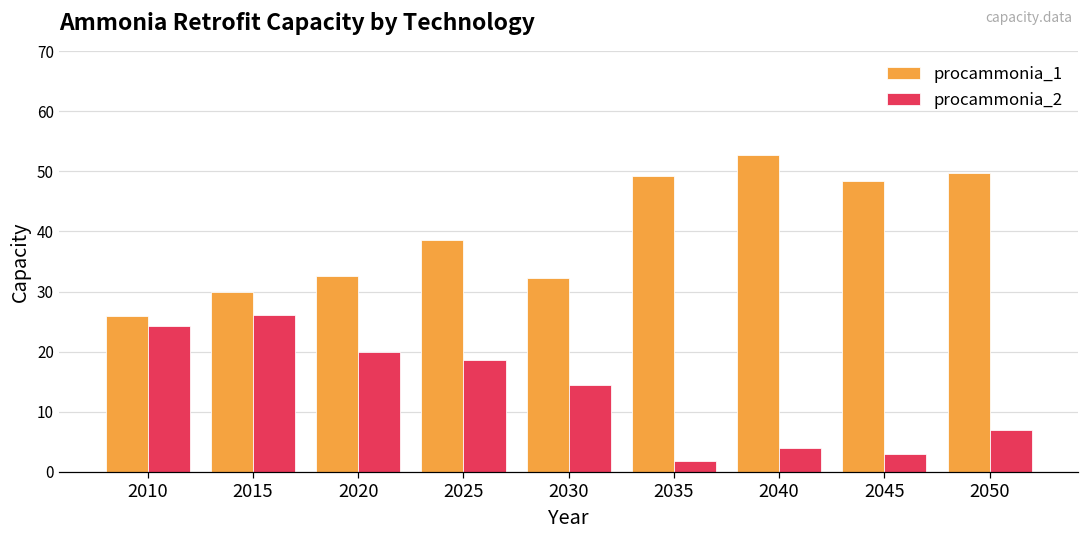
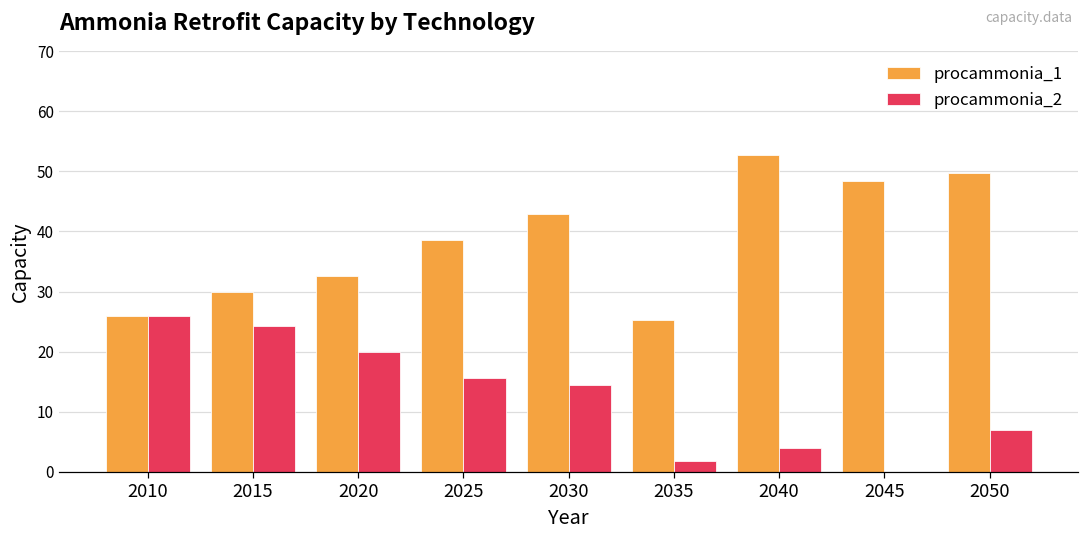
  {
    "procammonia_1": {
      "2010": 26,
      "2015": 30,
      "2020": 33,
      "2025": 39,
-     "2030": 32,
-     "2035": 49,
+     "2030": 43,
+     "2035": 25,
      "2040": 53,
      "2045": 48,
      "2050": 50
    },
    "procammonia_2": {
-     "2010": 24,
-     "2015": 26,
+     "2010": 26,
+     "2015": 24,
      "2020": 20,
-     "2025": 19,
+     "2025": 16,
      "2030": 14,
      "2035": 2,
      "2040": 4,
-     "2045": 3,
+     "2045": 0,
      "2050": 7
    }
  }
